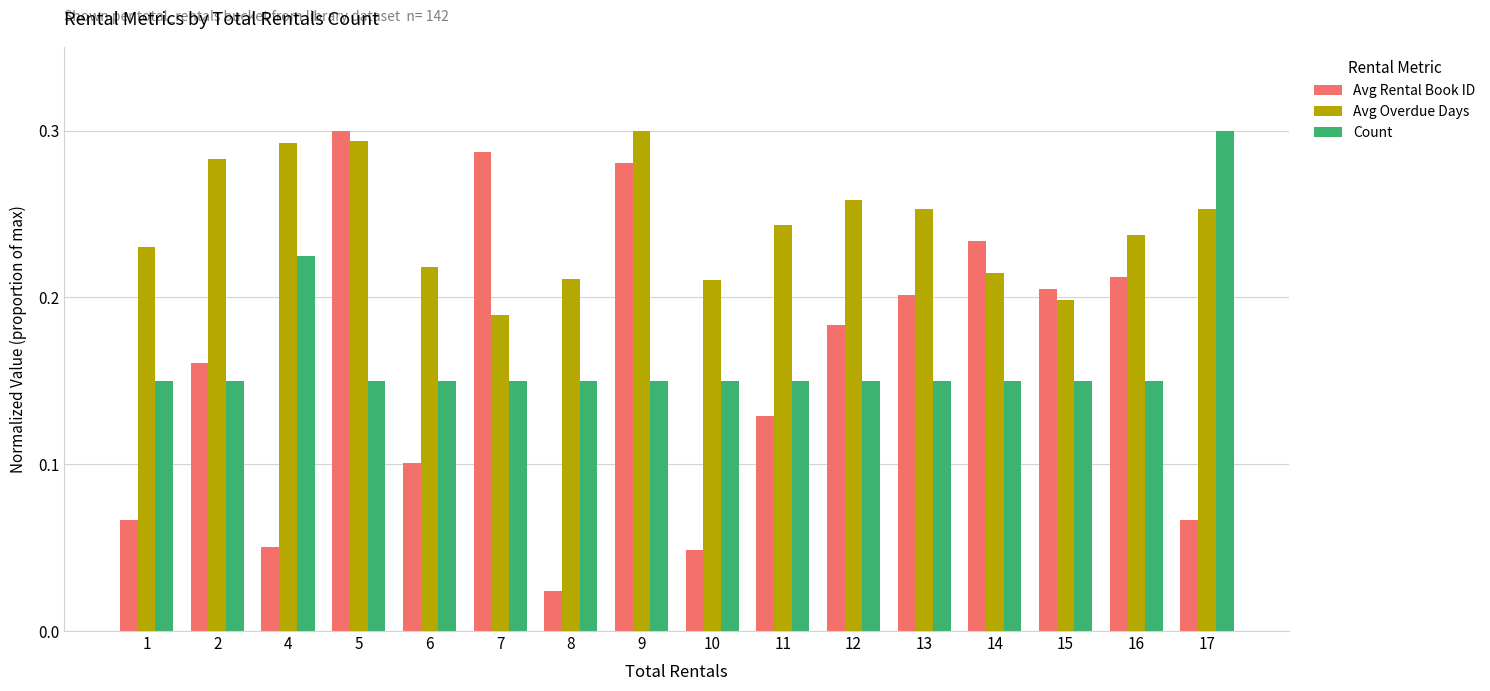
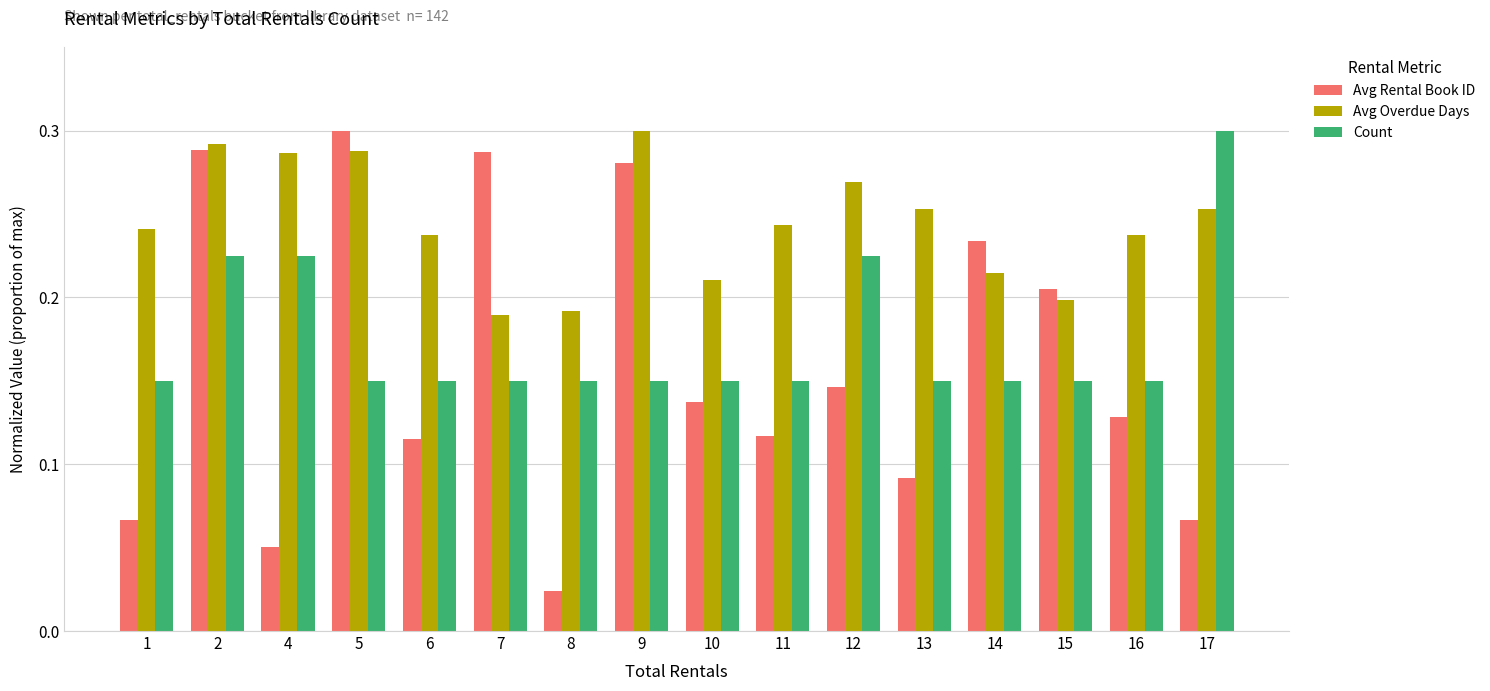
  {
    "Avg Rental Book ID": {
      "1": 0.067,
-     "2": 0.160,
+     "2": 0.289,
      "4": 0.051,
      "5": 0.300,
-     "6": 0.100,
+     "6": 0.115,
      "7": 0.287,
      "8": 0.024,
      "9": 0.280,
-     "10": 0.049,
-     "11": 0.129,
-     "12": 0.183,
-     "13": 0.202,
+     "10": 0.138,
+     "11": 0.117,
+     "12": 0.146,
+     "13": 0.092,
      "14": 0.234,
      "15": 0.205,
-     "16": 0.212,
+     "16": 0.128,
      "17": 0.067
    },
    "Avg Overdue Days": {
-     "1": 0.230,
-     "2": 0.283,
-     "4": 0.293,
-     "5": 0.294,
-     "6": 0.218,
+     "1": 0.241,
+     "2": 0.292,
+     "4": 0.287,
+     "5": 0.288,
+     "6": 0.237,
      "7": 0.189,
-     "8": 0.211,
+     "8": 0.192,
      "9": 0.300,
      "10": 0.211,
      "11": 0.243,
-     "12": 0.258,
+     "12": 0.269,
      "13": 0.253,
      "14": 0.215,
      "15": 0.198,
      "16": 0.237,
      "17": 0.253
    },
    "Count": {
      "1": 0.150,
-     "2": 0.150,
+     "2": 0.225,
      "4": 0.225,
      "5": 0.150,
      "6": 0.150,
      "7": 0.150,
      "8": 0.150,
      "9": 0.150,
      "10": 0.150,
      "11": 0.150,
-     "12": 0.150,
+     "12": 0.225,
      "13": 0.150,
      "14": 0.150,
      "15": 0.150,
      "16": 0.150,
      "17": 0.300
    }
  }
